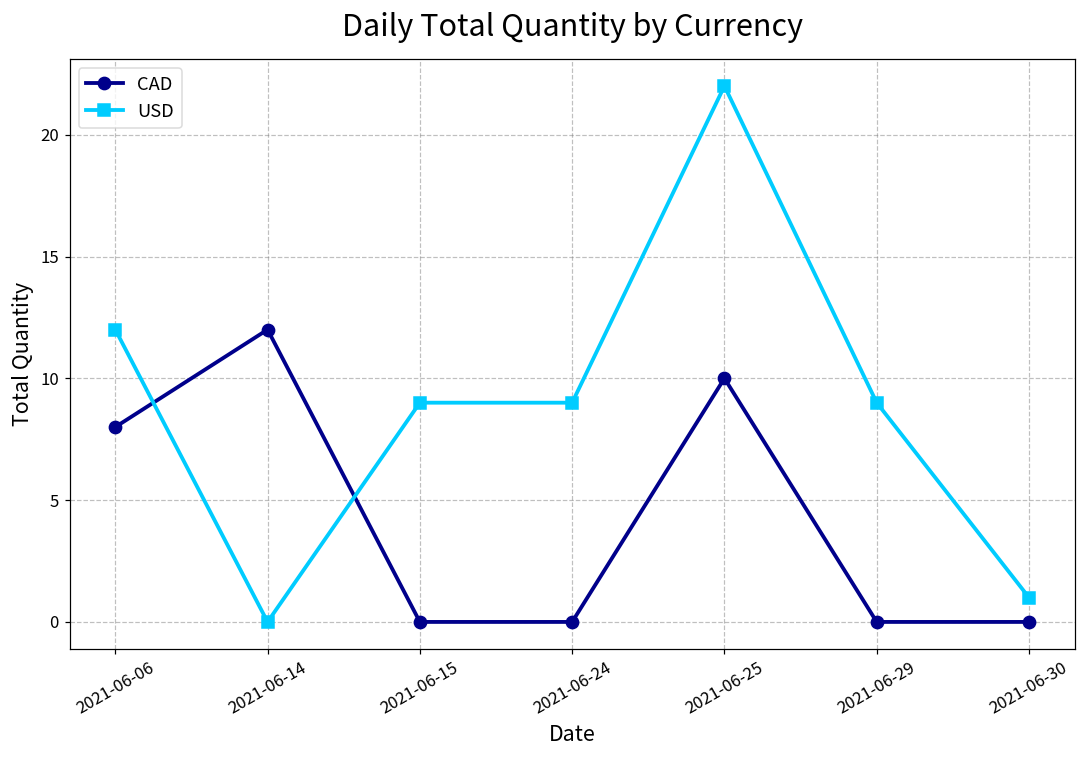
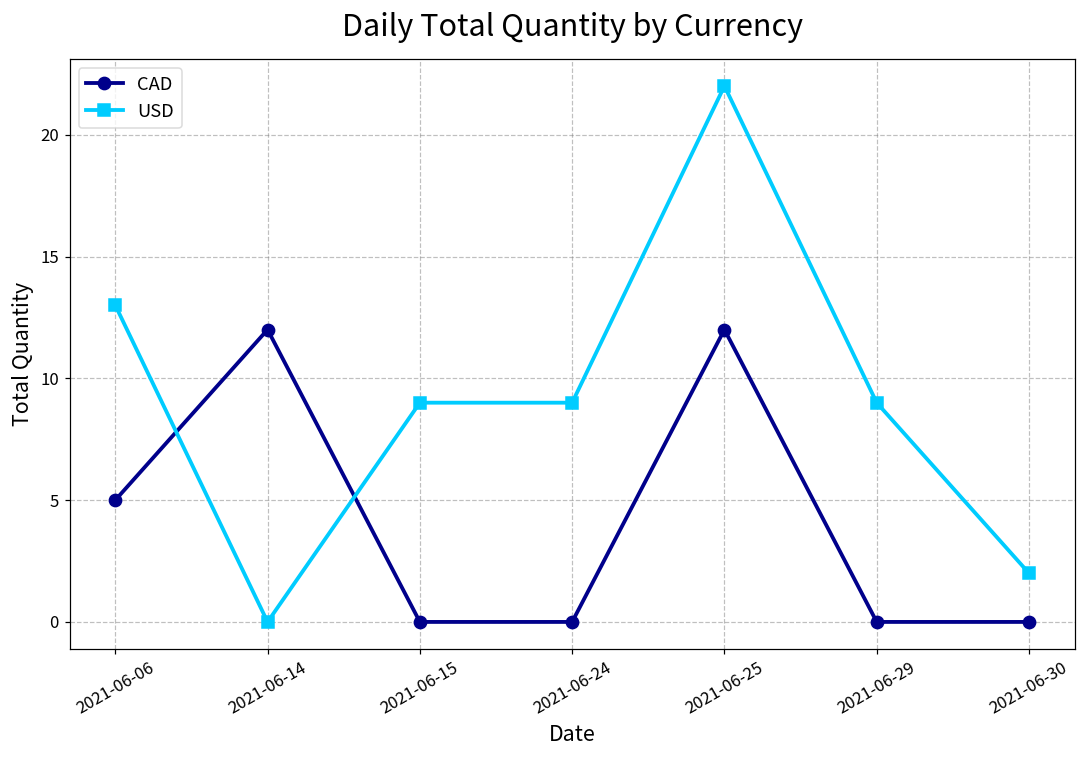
  {
    "CAD": {
-     "2021-06-06": 8,
+     "2021-06-06": 5,
      "2021-06-14": 12,
      "2021-06-15": 0,
      "2021-06-24": 0,
-     "2021-06-25": 10,
+     "2021-06-25": 12,
      "2021-06-29": 0,
      "2021-06-30": 0
    },
    "USD": {
-     "2021-06-06": 12,
+     "2021-06-06": 13,
      "2021-06-14": 0,
      "2021-06-15": 9,
      "2021-06-24": 9,
      "2021-06-25": 22,
      "2021-06-29": 9,
-     "2021-06-30": 1
+     "2021-06-30": 2
    }
  }
